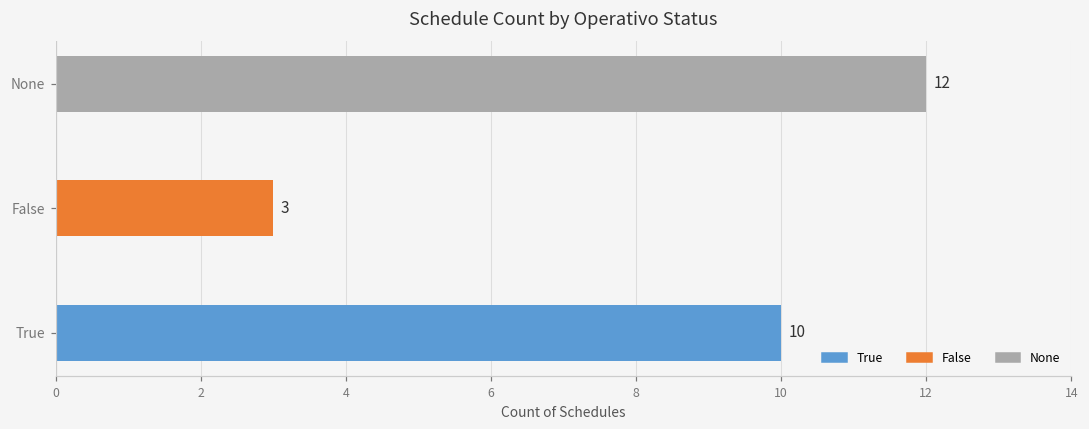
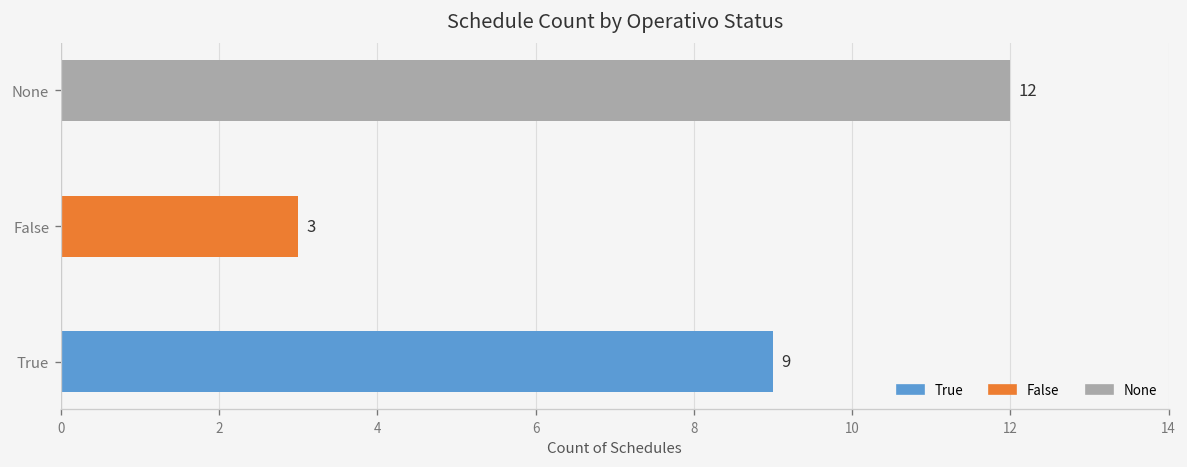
  {
    "None": 12,
    "False": 3,
-   "True": 10
+   "True": 9
  }
